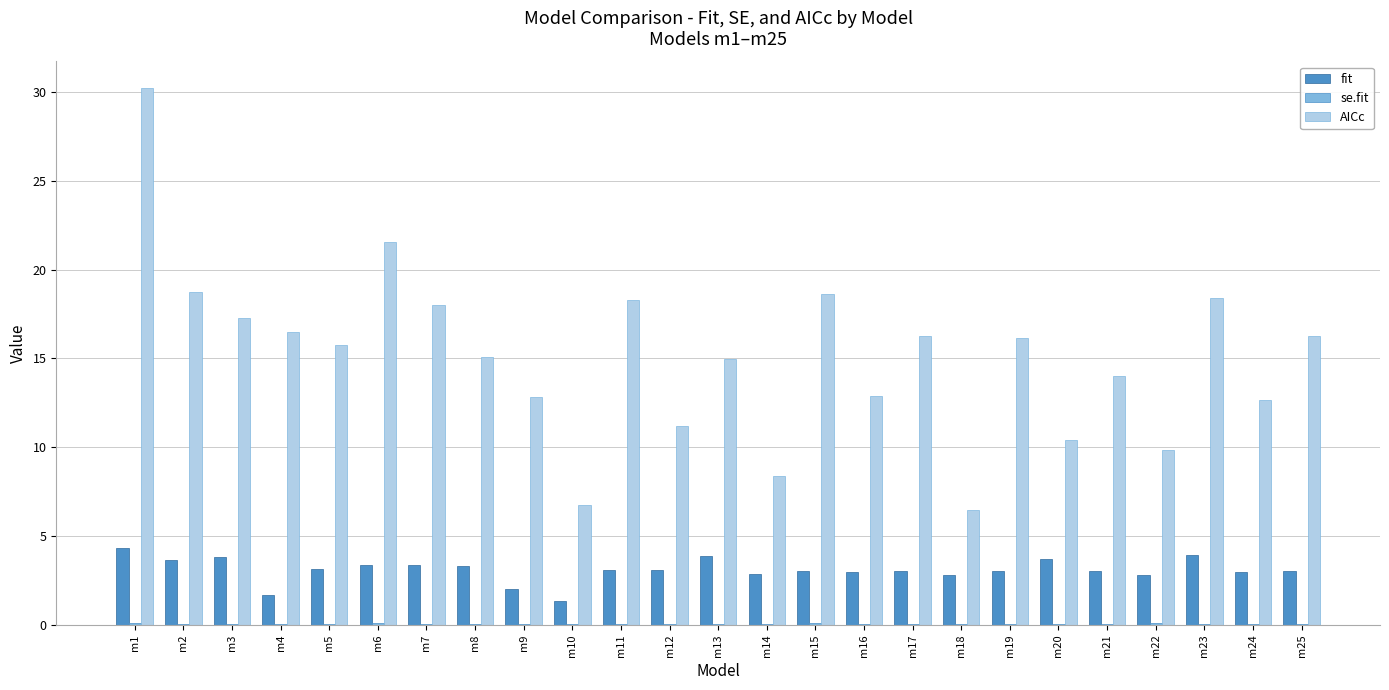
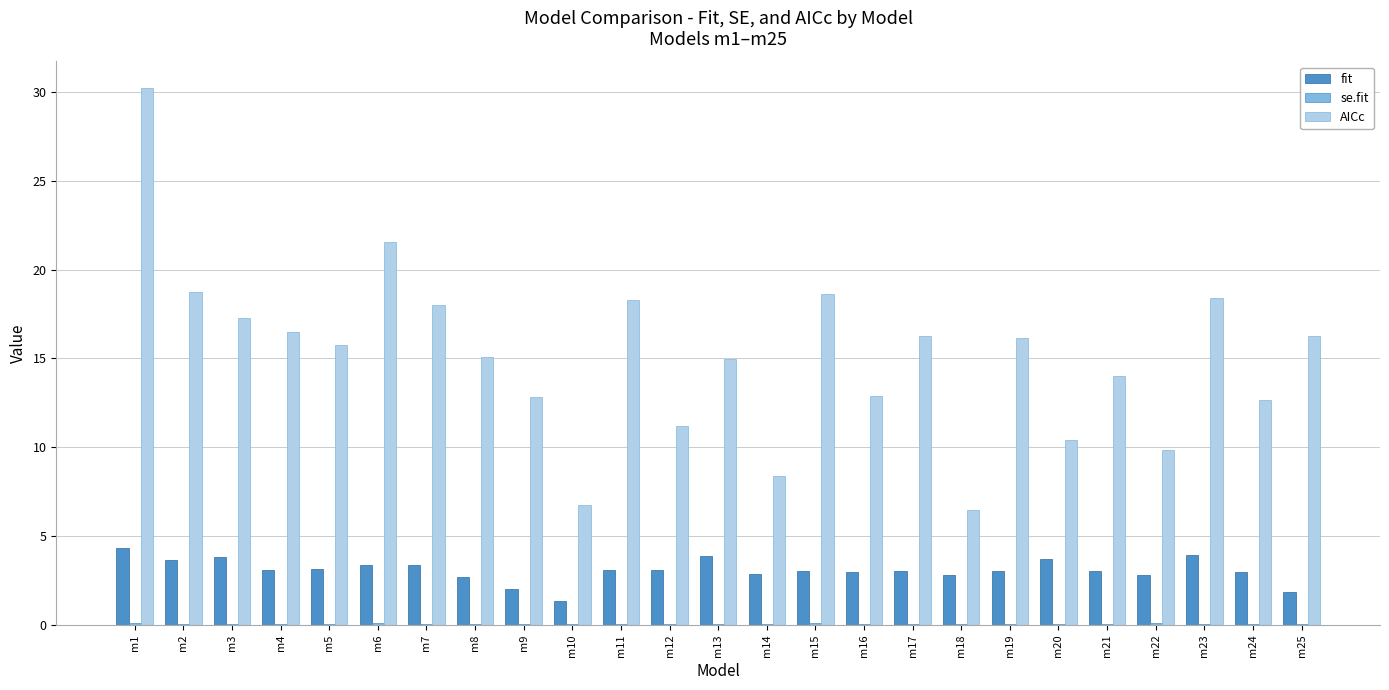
  {
    "fit": {
      "m1": 4.4,
      "m2": 3.6,
      "m3": 3.8,
-     "m4": 1.7,
+     "m4": 3.1,
      "m5": 3.1,
      "m6": 3.4,
      "m7": 3.4,
-     "m8": 3.3,
+     "m8": 2.7,
      "m9": 2.0,
      "m10": 1.4,
      "m11": 3.1,
      "m12": 3.1,
      "m13": 3.9,
      "m14": 2.9,
      "m15": 3.0,
      "m16": 3.0,
      "m17": 3.0,
      "m18": 2.8,
      "m19": 3.0,
      "m20": 3.7,
      "m21": 3.0,
      "m22": 2.8,
      "m23": 3.9,
      "m24": 3.0,
-     "m25": 3.1
+     "m25": 1.9
    }
  }
